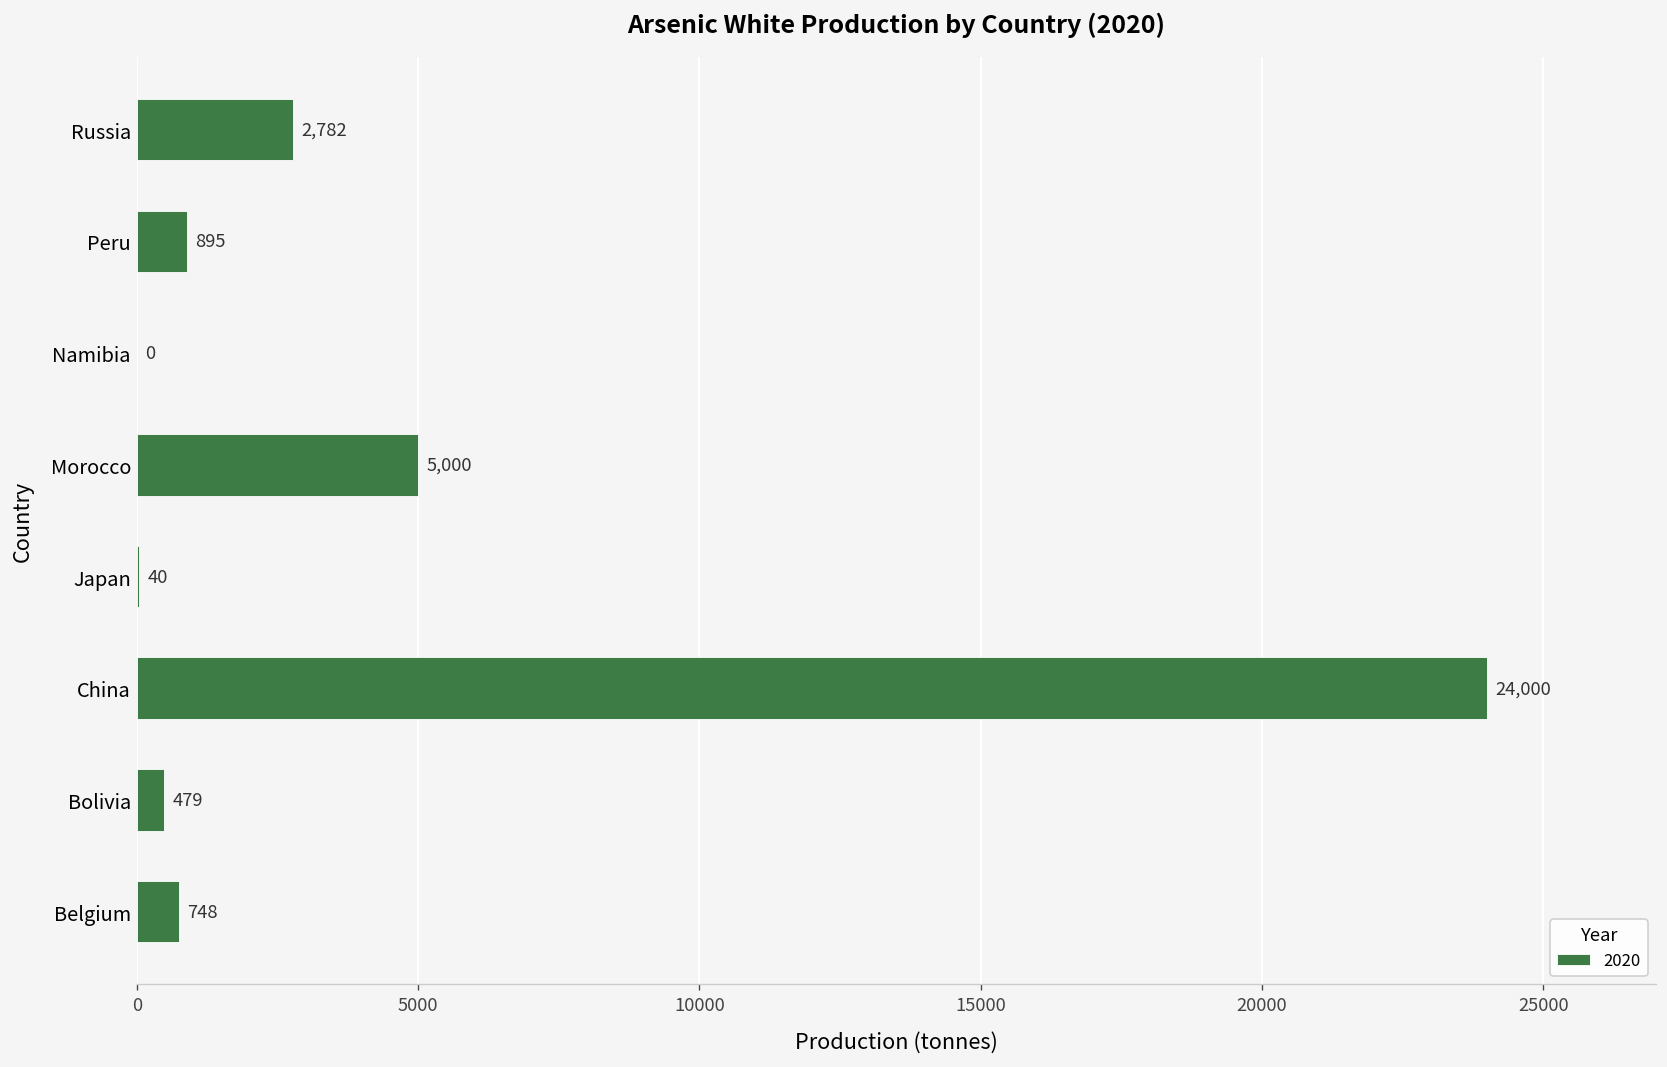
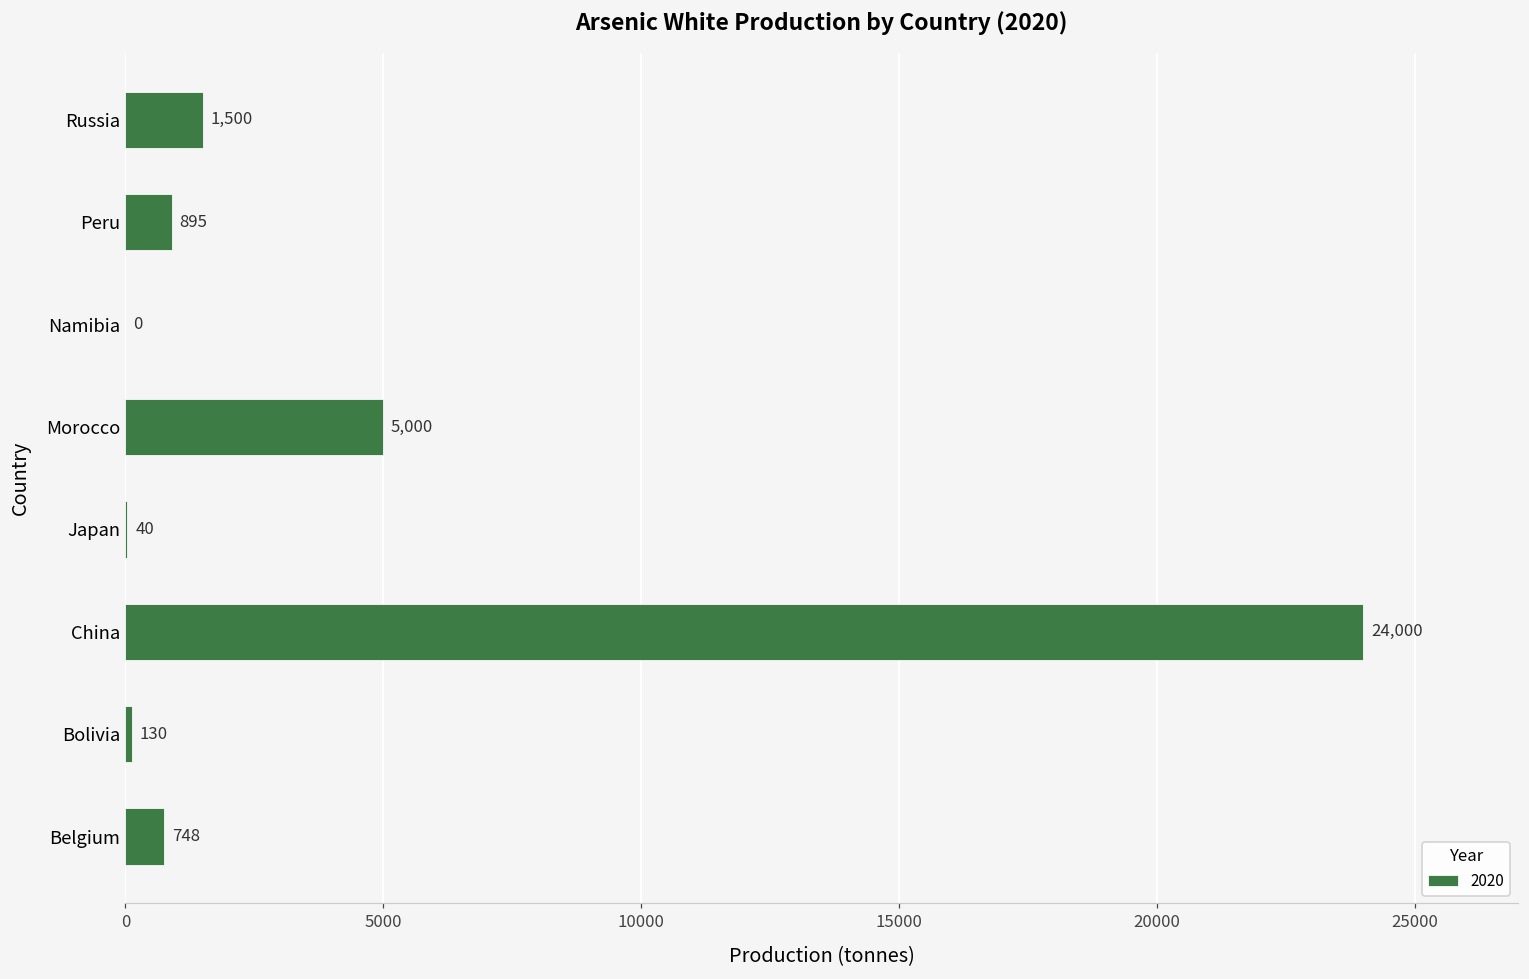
  {
-   "Russia": "2,782",
+   "Russia": "1,500",
    "Peru": "895",
    "Namibia": "0",
    "Morocco": "5,000",
    "Japan": "40",
    "China": "24,000",
-   "Bolivia": "479",
+   "Bolivia": "130",
    "Belgium": "748"
  }
